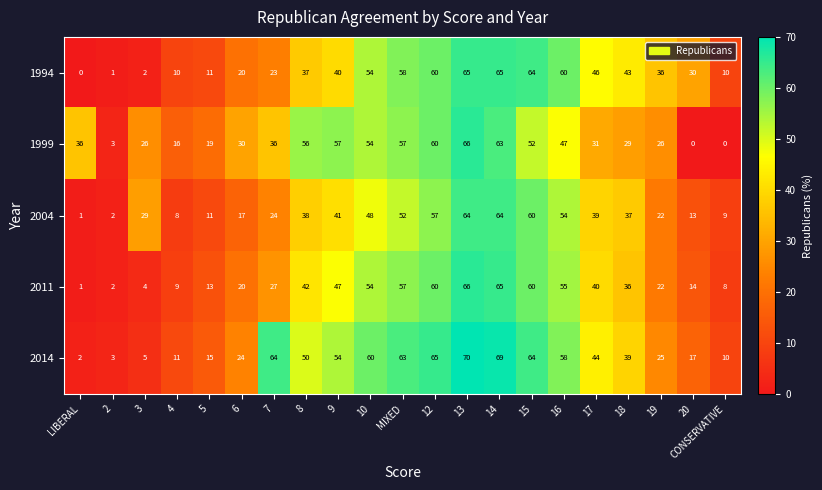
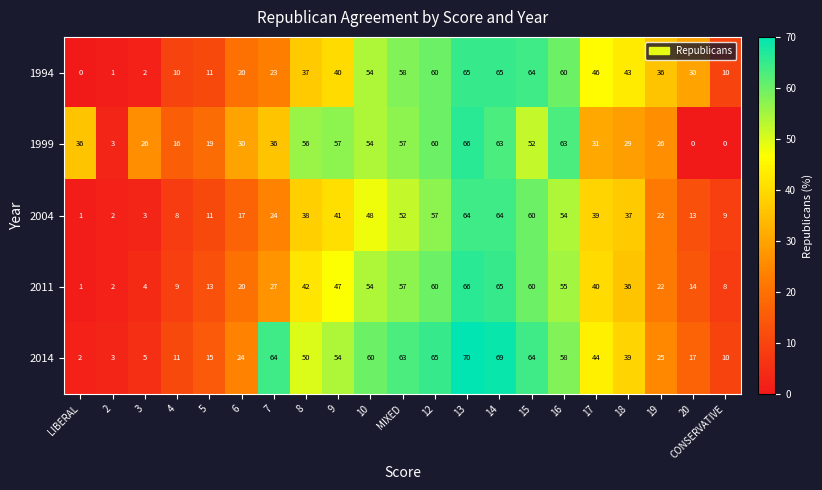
  {
    "1994": {
      "LIBERAL": 0,
      "2": 1,
      "3": 2,
      "4": 10,
      "5": 11,
      "6": 20,
      "7": 23,
      "8": 37,
      "9": 40,
      "10": 54,
      "MIXED": 58,
      "12": 60,
      "13": 65,
      "14": 65,
      "15": 64,
      "16": 60,
      "17": 46,
      "18": 43,
      "19": 36,
      "20": 30,
      "CONSERVATIVE": 10
    },
    "1999": {
      "LIBERAL": 36,
      "2": 3,
      "3": 26,
      "4": 16,
      "5": 19,
      "6": 30,
      "7": 36,
      "8": 56,
      "9": 57,
      "10": 54,
      "MIXED": 57,
      "12": 60,
      "13": 66,
      "14": 63,
      "15": 52,
-     "16": 47,
+     "16": 63,
      "17": 31,
      "18": 29,
      "19": 26,
      "20": 0,
      "CONSERVATIVE": 0
    },
    "2004": {
      "LIBERAL": 1,
      "2": 2,
-     "3": 29,
+     "3": 3,
      "4": 8,
      "5": 11,
      "6": 17,
      "7": 24,
      "8": 38,
      "9": 41,
      "10": 48,
      "MIXED": 52,
      "12": 57,
      "13": 64,
      "14": 64,
      "15": 60,
      "16": 54,
      "17": 39,
      "18": 37,
      "19": 22,
      "20": 13,
      "CONSERVATIVE": 9
    },
    "2011": {
      "LIBERAL": 1,
      "2": 2,
      "3": 4,
      "4": 9,
      "5": 13,
      "6": 20,
      "7": 27,
      "8": 42,
      "9": 47,
      "10": 54,
      "MIXED": 57,
      "12": 60,
      "13": 66,
      "14": 65,
      "15": 60,
      "16": 55,
      "17": 40,
      "18": 36,
      "19": 22,
      "20": 14,
      "CONSERVATIVE": 8
    },
    "2014": {
      "LIBERAL": 2,
      "2": 3,
      "3": 5,
      "4": 11,
      "5": 15,
      "6": 24,
      "7": 64,
      "8": 50,
      "9": 54,
      "10": 60,
      "MIXED": 63,
      "12": 65,
      "13": 70,
      "14": 69,
      "15": 64,
      "16": 58,
      "17": 44,
      "18": 39,
      "19": 25,
      "20": 17,
      "CONSERVATIVE": 10
    }
  }
